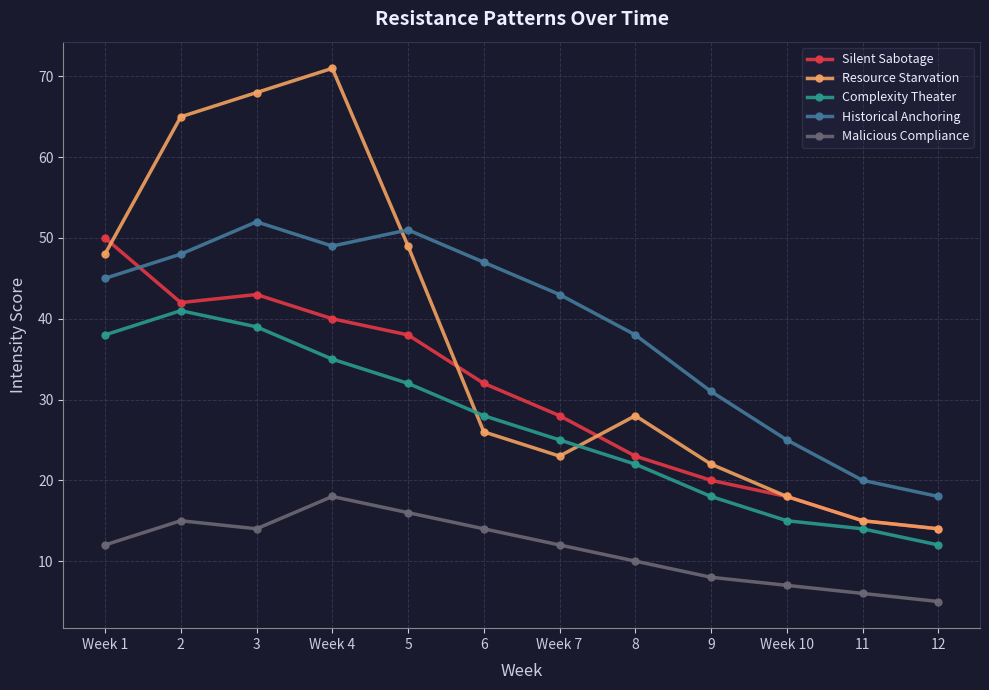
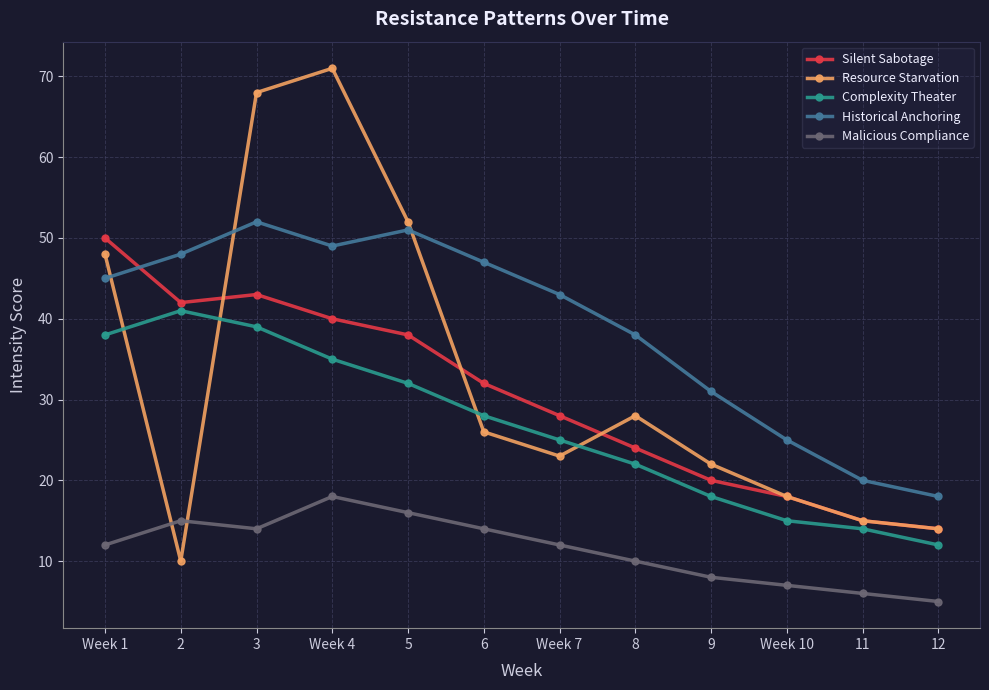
  {
    "Silent Sabotage": {
      "Week 1": 50,
      "2": 42,
      "3": 43,
      "Week 4": 40,
      "5": 38,
      "6": 32,
      "Week 7": 28,
-     "8": 23,
+     "8": 24,
      "9": 20
    },
    "Resource Starvation": {
      "Week 1": 48,
-     "2": 65,
+     "2": 10,
      "3": 68,
      "Week 4": 71,
-     "5": 49,
+     "5": 52,
      "6": 26,
      "Week 7": 23,
      "8": 28,
      "9": 22
    }
  }
